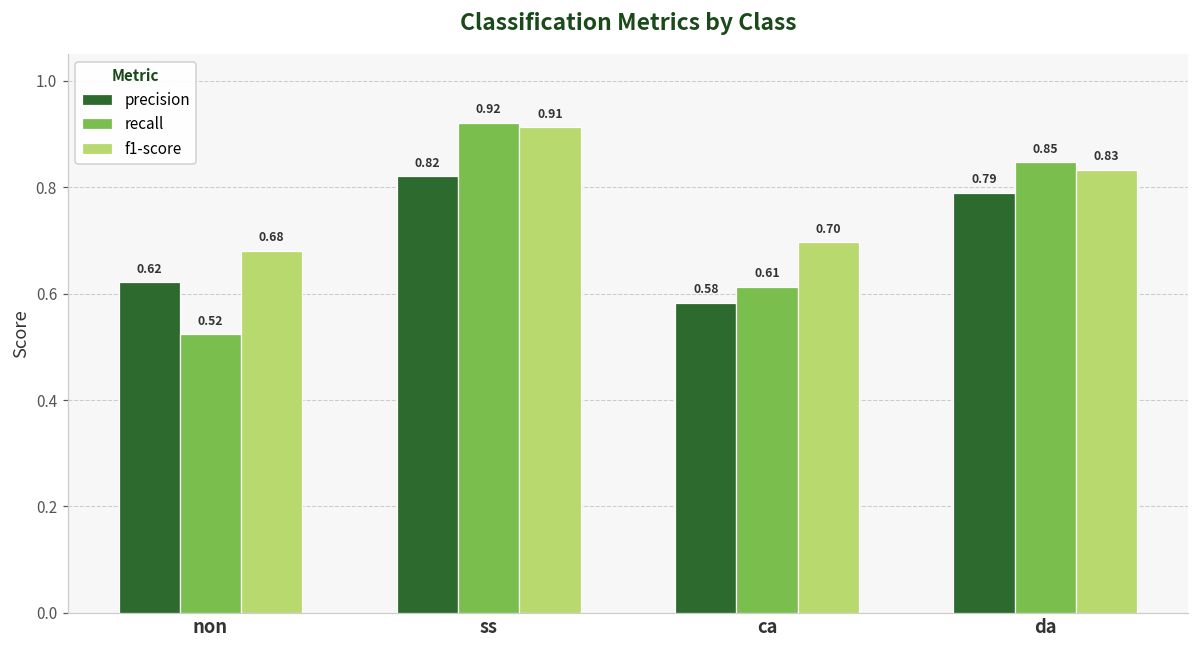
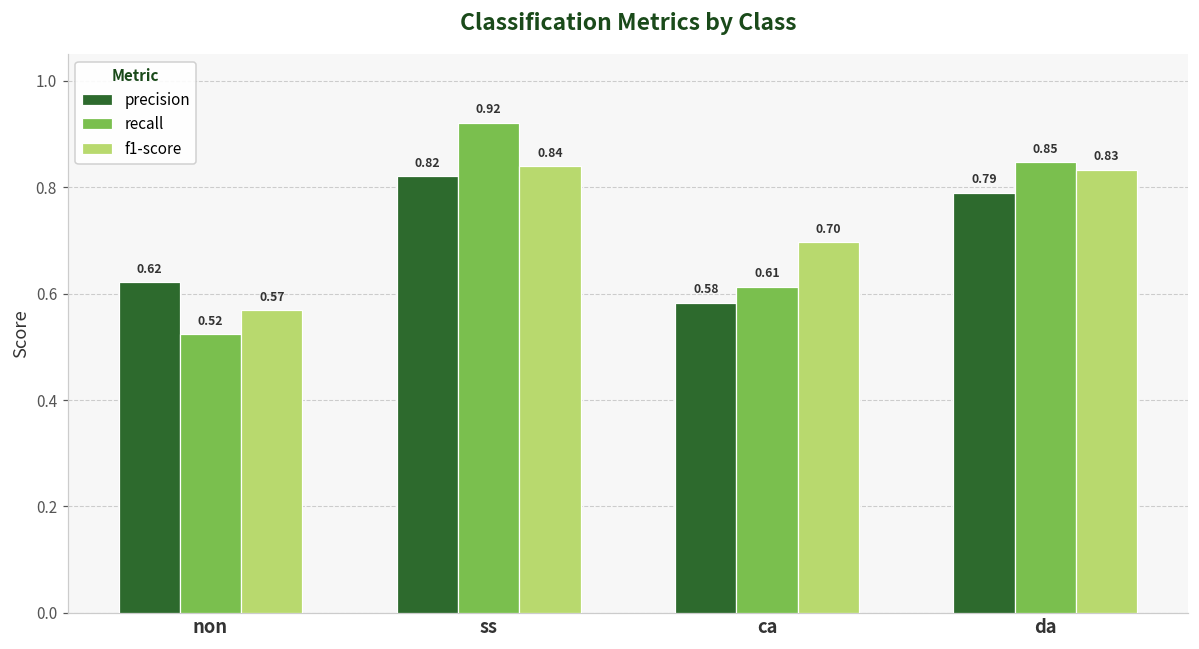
  {
    "precision": {
      "non": 0.62,
      "ss": 0.82,
      "ca": 0.58,
      "da": 0.79
    },
    "recall": {
      "non": 0.52,
      "ss": 0.92,
      "ca": 0.61,
      "da": 0.85
    },
    "f1-score": {
-     "non": 0.68,
-     "ss": 0.91,
+     "non": 0.57,
+     "ss": 0.84,
      "ca": 0.70,
      "da": 0.83
    }
  }
